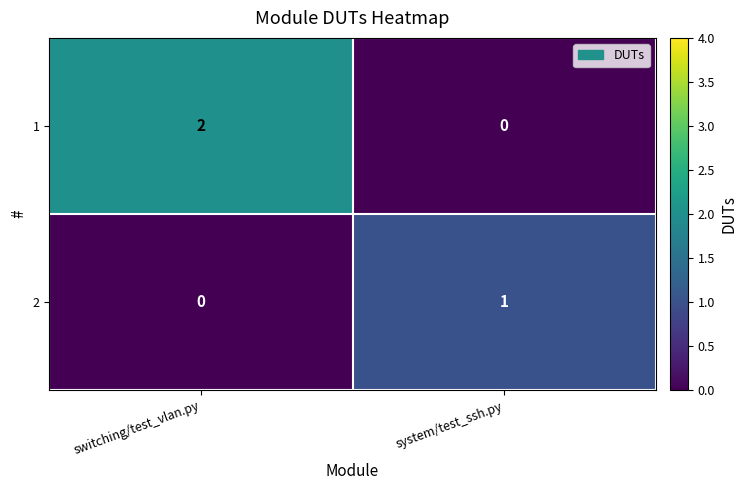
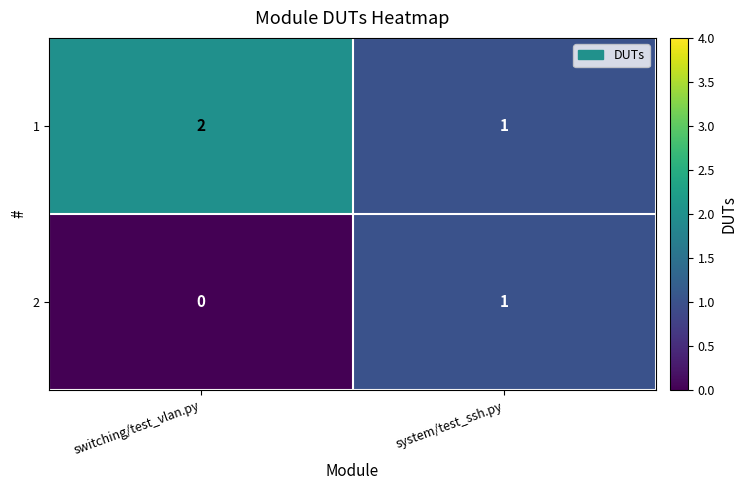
  {
    "1": {
      "switching/test_vlan.py": 2,
-     "system/test_ssh.py": 0
+     "system/test_ssh.py": 1
    },
    "2": {
      "switching/test_vlan.py": 0,
      "system/test_ssh.py": 1
    }
  }
